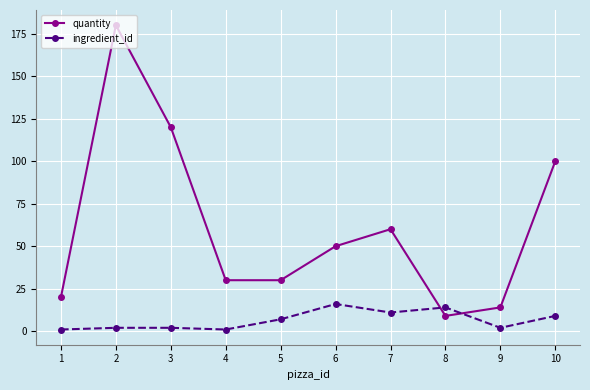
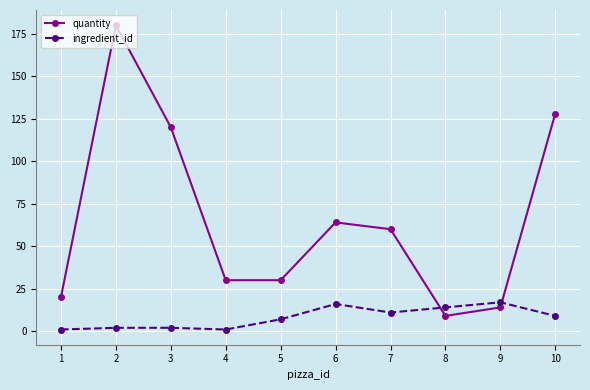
  {
    "quantity": {
      "1": 20,
      "3": 120,
      "4": 30,
      "5": 30,
-     "6": 50,
+     "6": 64,
      "7": 60,
      "8": 9,
      "9": 14,
-     "10": 100
+     "10": 128
    },
    "ingredient_id": {
      "1": 1,
      "2": 2,
      "3": 2,
      "4": 1,
      "5": 7,
      "6": 16,
      "7": 11,
      "8": 14,
-     "9": 2,
+     "9": 17,
      "10": 9
    }
  }
